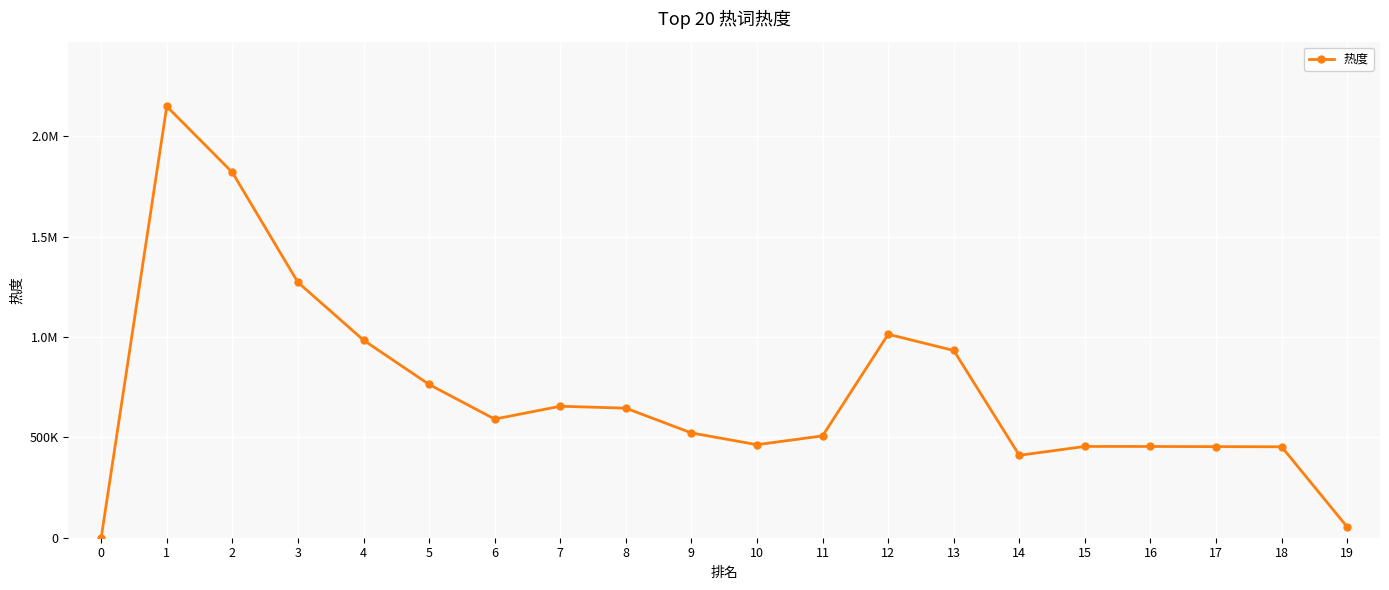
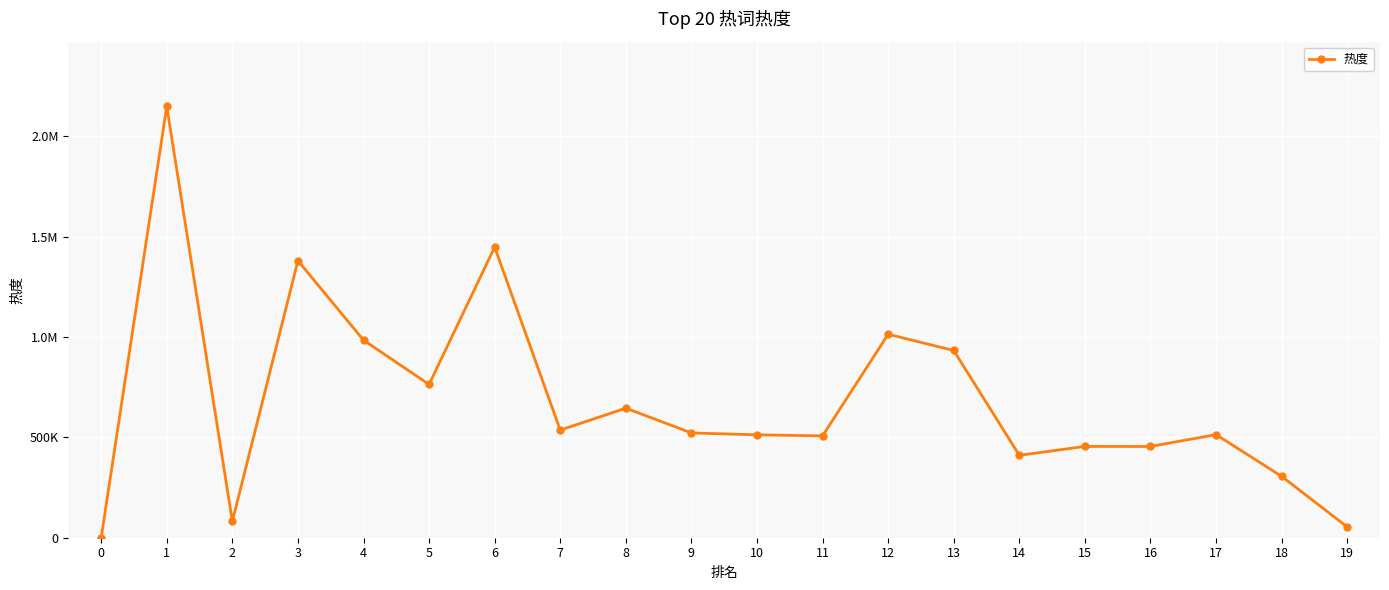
  {
    "0": 0,
    "1": 2150000,
-   "2": 1820000,
-   "3": 1270000,
+   "2": 80000,
+   "3": 1380000,
    "4": 980000,
    "5": 760000,
-   "6": 590000,
-   "7": 660000,
+   "6": 1450000,
+   "7": 540000,
    "8": 650000,
    "9": 520000,
-   "10": 460000,
+   "10": 510000,
    "11": 510000,
    "12": 1010000,
    "13": 930000,
    "14": 410000,
    "15": 450000,
    "16": 450000,
-   "17": 450000,
-   "18": 450000,
+   "17": 510000,
+   "18": 310000,
    "19": 50000
  }
